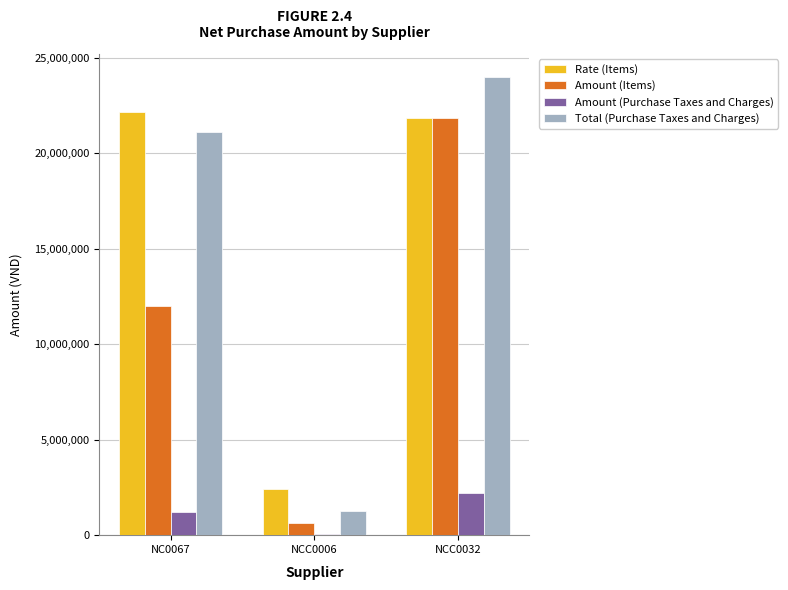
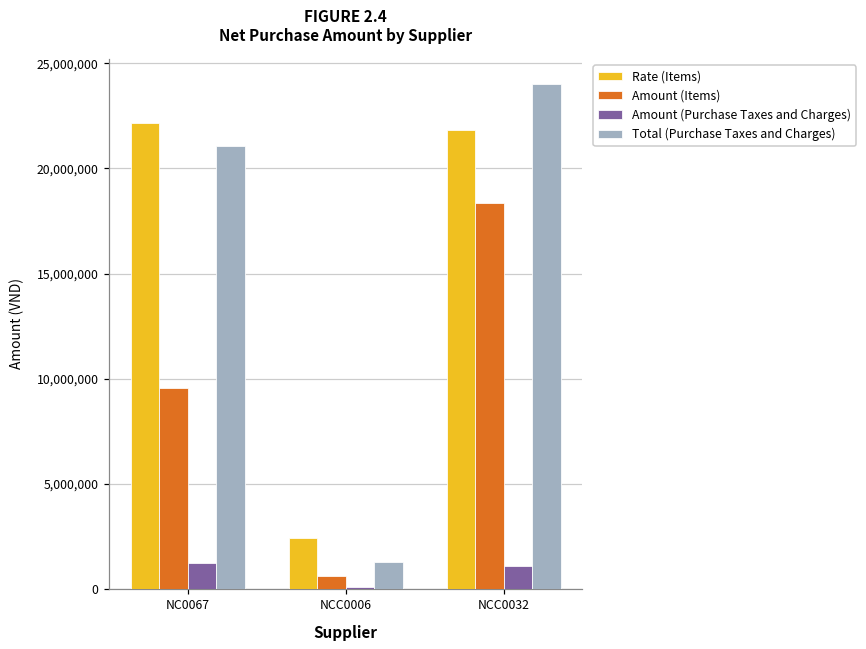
  {
    "Rate (Items)": {
      "NC0067": "22,200,000",
      "NCC0006": "2,400,000",
      "NCC0032": "21,800,000"
    },
    "Amount (Items)": {
-     "NC0067": "12,000,000",
+     "NC0067": "9,500,000",
      "NCC0006": "600,000",
-     "NCC0032": "21,800,000"
+     "NCC0032": "18,400,000"
    },
    "Amount (Purchase Taxes and Charges)": {
      "NC0067": "1,200,000",
-     "NCC0032": "2,200,000"
+     "NCC0032": "1,100,000"
    },
    "Total (Purchase Taxes and Charges)": {
      "NC0067": "21,100,000",
      "NCC0006": "1,300,000",
      "NCC0032": "24,000,000"
    }
  }
